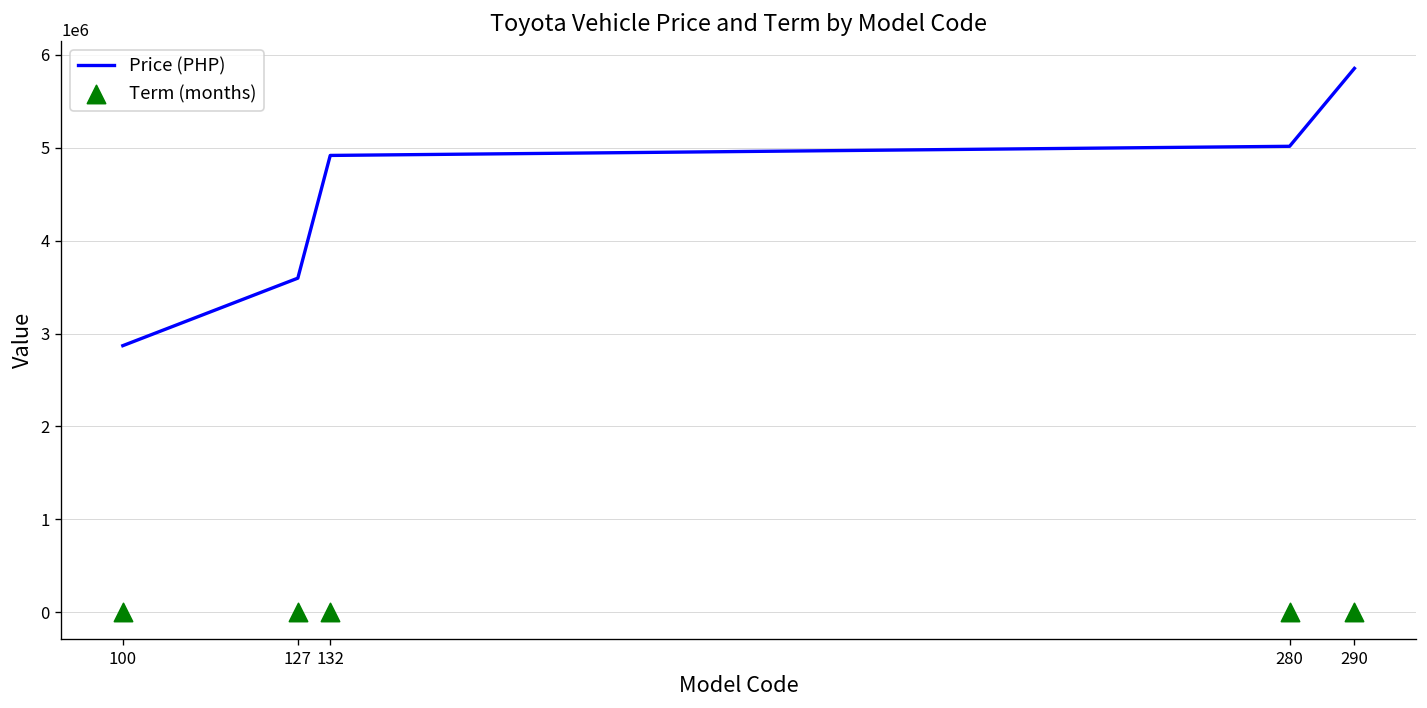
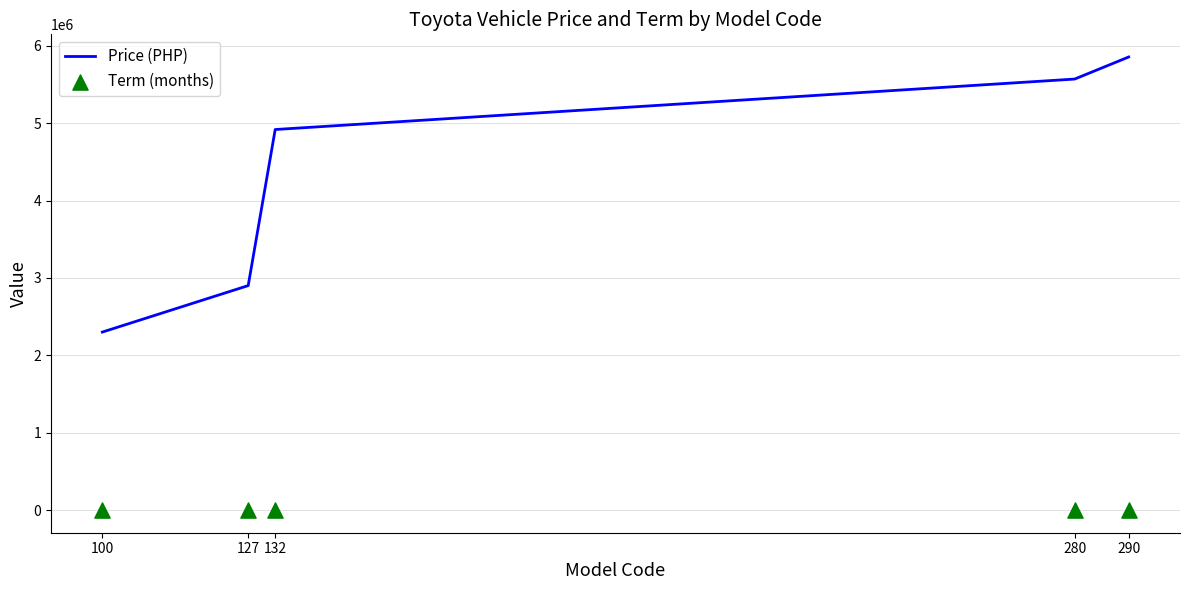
  {
    "Price (PHP)": {
-     "100": 2900000,
-     "127": 3600000,
+     "100": 2300000,
+     "127": 2900000,
      "132": 4900000,
-     "280": 5000000,
+     "280": 5600000,
      "290": 5900000
    }
  }
